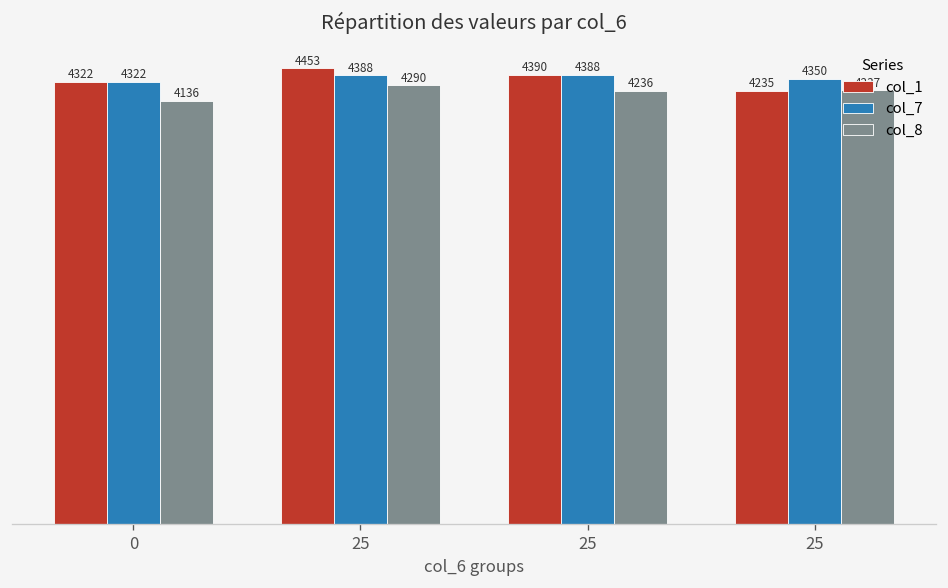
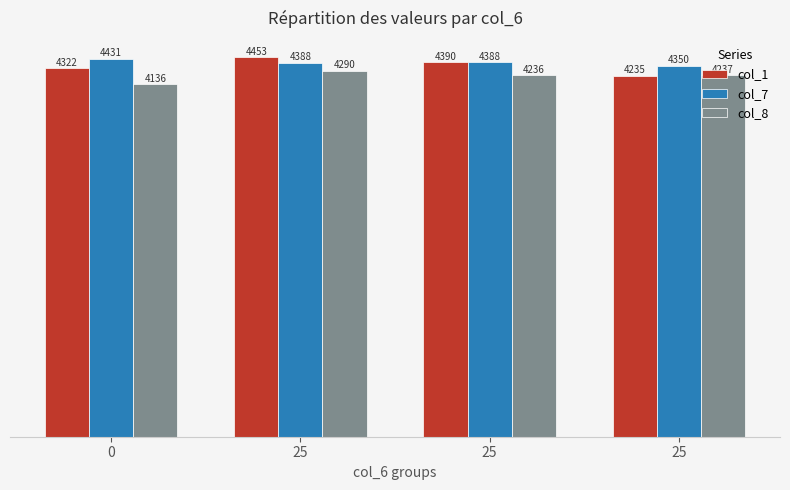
  {
    "col_1": {
      "0": 4322
    },
    "col_7": {
-     "0": 4322
+     "0": 4431
    },
    "col_8": {
      "0": 4136
    }
  }
